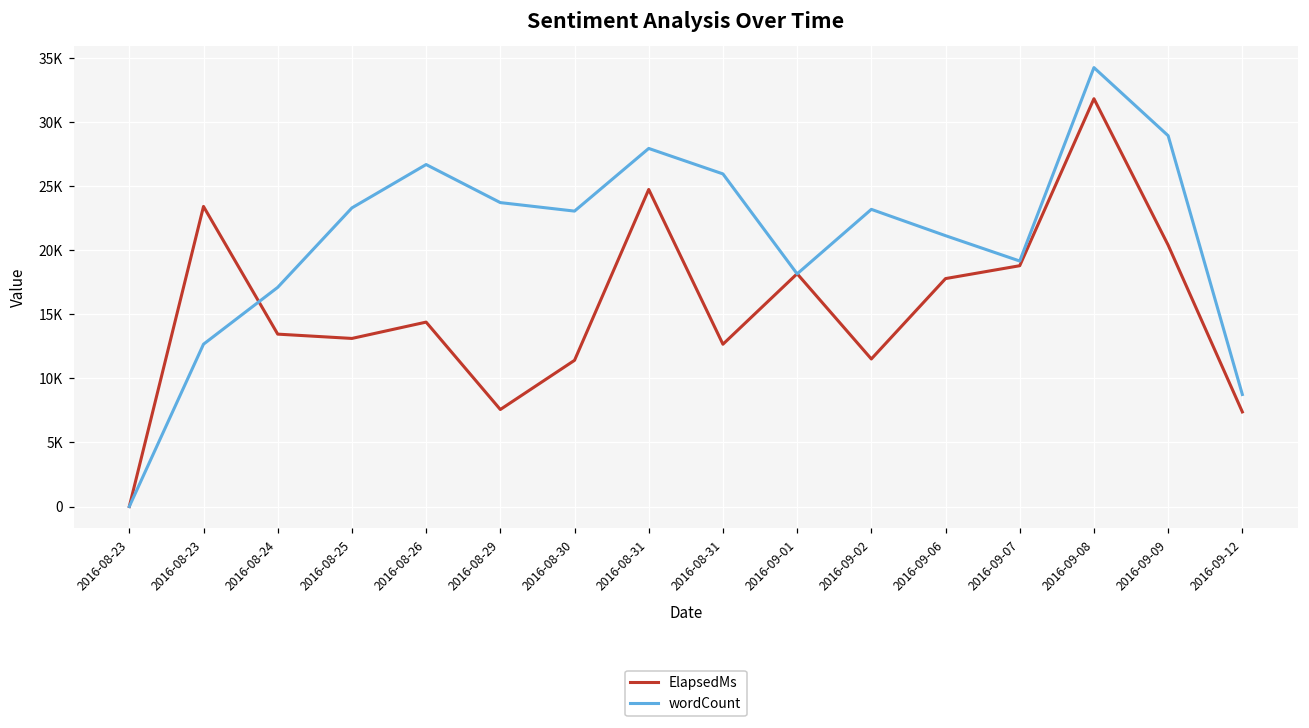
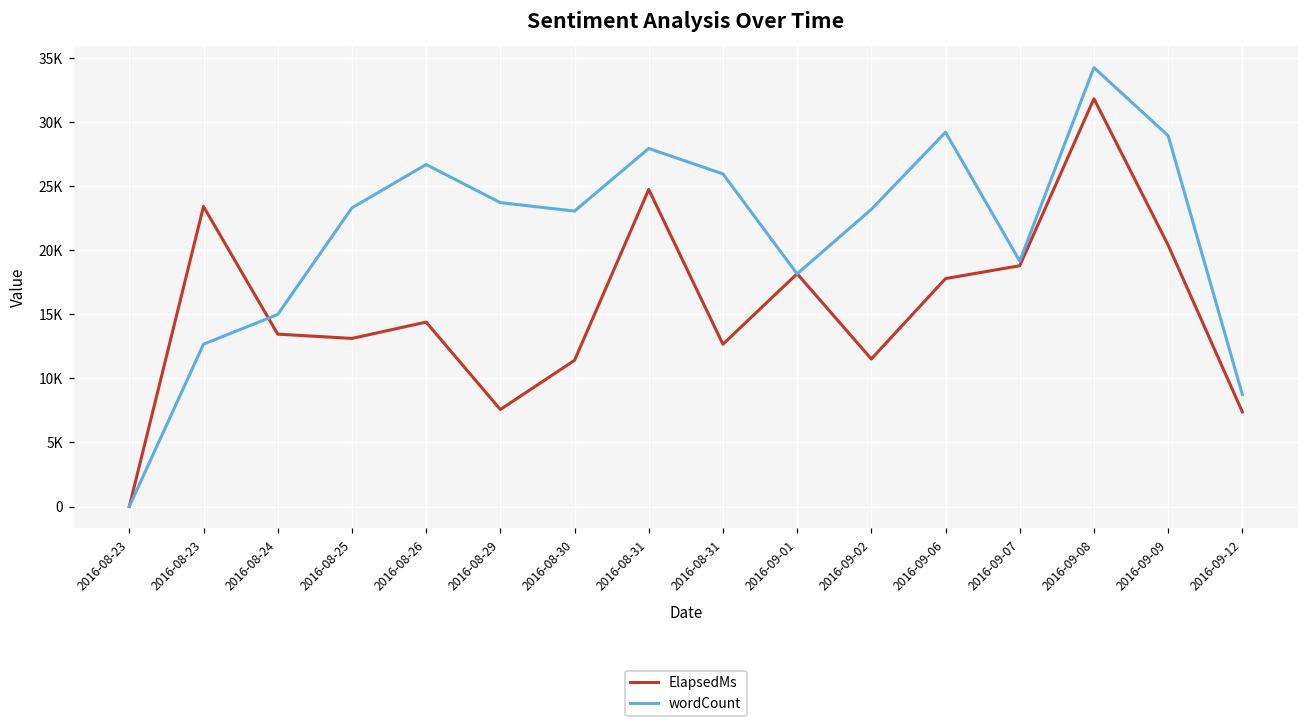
  {
    "ElapsedMs": {
      "2016-08-24": 13500,
      "2016-08-25": 13100,
      "2016-08-26": 14400,
      "2016-08-29": 7600,
      "2016-08-30": 11400,
      "2016-09-02": 11500,
      "2016-09-06": 17800,
      "2016-09-07": 18800,
      "2016-09-08": 31800,
      "2016-09-09": 20400,
      "2016-09-12": 7400
    },
    "wordCount": {
-     "2016-08-24": 17100,
+     "2016-08-24": 15000,
      "2016-08-25": 23300,
      "2016-08-26": 26700,
      "2016-08-29": 23700,
      "2016-08-30": 23100,
      "2016-09-02": 23200,
-     "2016-09-06": 21100,
+     "2016-09-06": 29200,
      "2016-09-07": 19200,
      "2016-09-08": 34300,
      "2016-09-09": 28900,
      "2016-09-12": 8700
    }
  }
